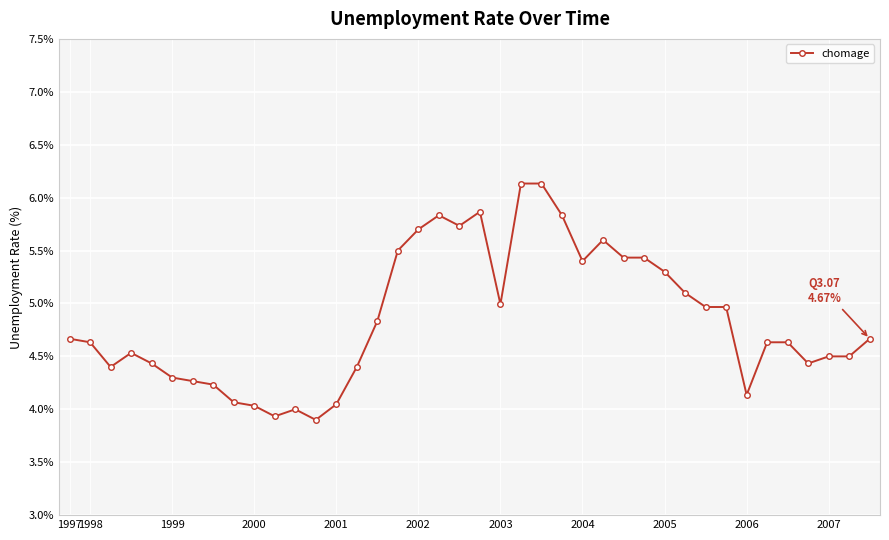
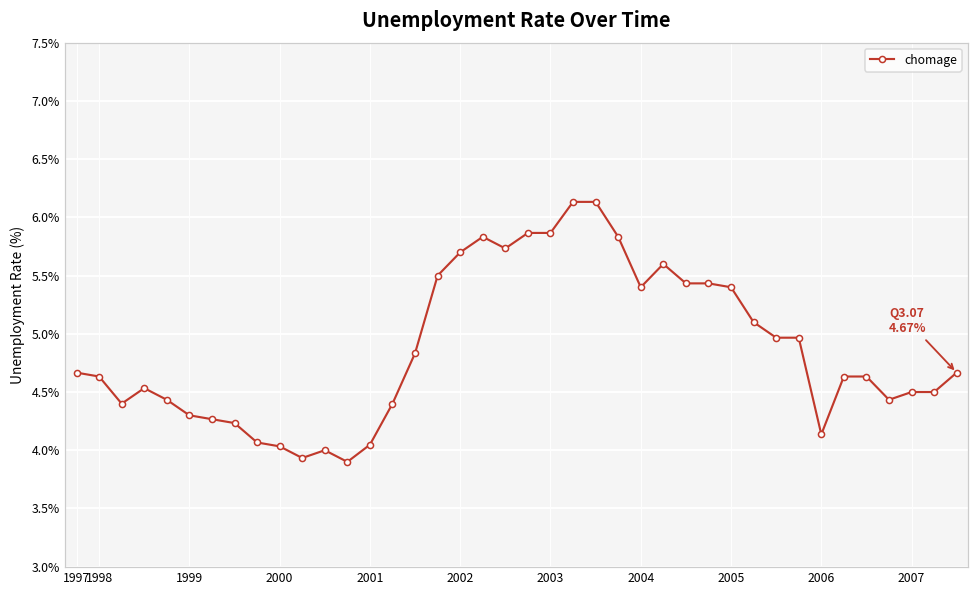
  {
    "1999": "4.30%",
    "2000": "4.03%",
    "2001": "4.05%",
    "2002": "5.70%",
-   "2003": "4.99%",
+   "2003": "5.87%",
    "2004": "5.40%",
-   "2005": "5.3%",
+   "2005": "5.4%",
    "2006": "4.14%",
    "2007": "4.50%"
  }
